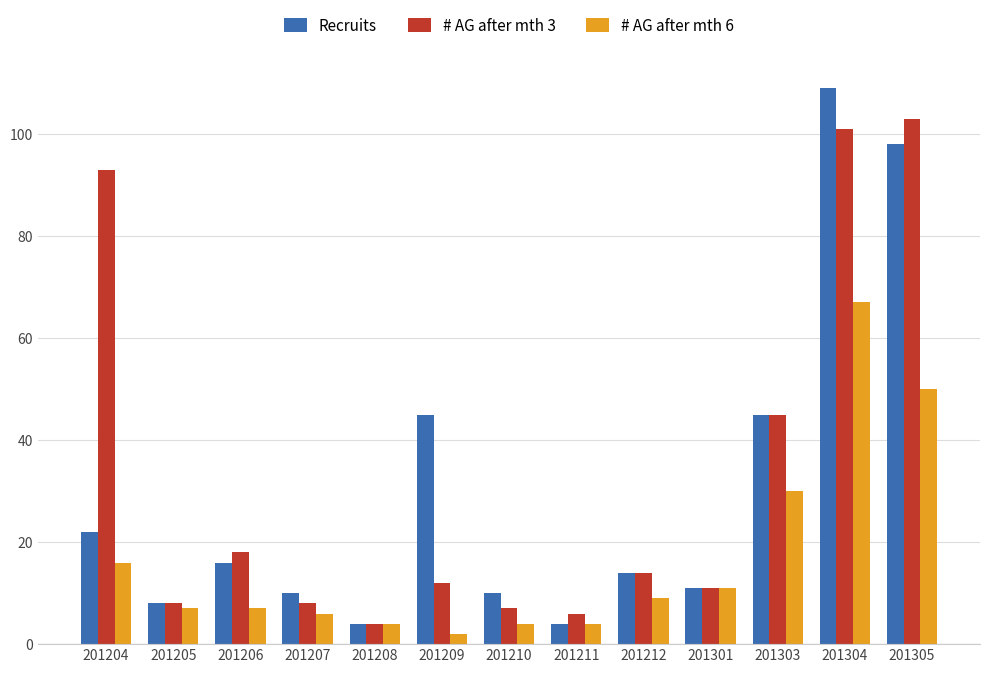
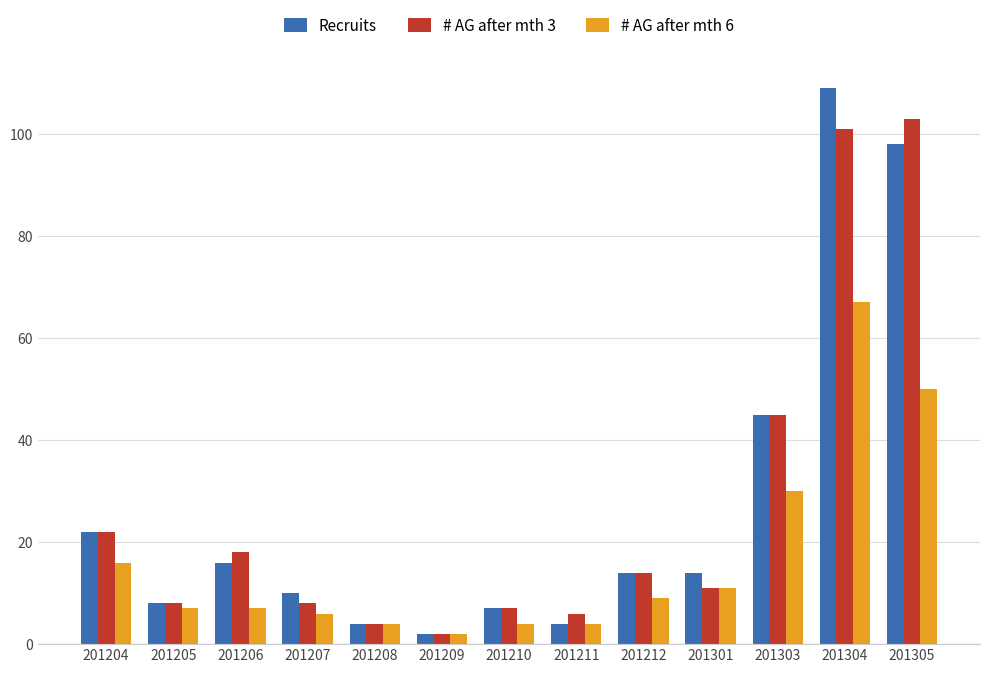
  {
    "Recruits": {
      "201204": 22,
      "201205": 8,
      "201206": 16,
      "201207": 10,
      "201208": 4,
-     "201209": 45,
-     "201210": 10,
+     "201209": 2,
+     "201210": 7,
      "201211": 4,
      "201212": 14,
-     "201301": 11,
+     "201301": 14,
      "201303": 45,
      "201304": 109,
      "201305": 98
    },
    "# AG after mth 3": {
-     "201204": 93,
+     "201204": 22,
      "201205": 8,
      "201206": 18,
      "201207": 8,
      "201208": 4,
-     "201209": 12,
+     "201209": 2,
      "201210": 7,
      "201211": 6,
      "201212": 14,
      "201301": 11,
      "201303": 45,
      "201304": 101,
      "201305": 103
    },
    "# AG after mth 6": {
      "201204": 16,
      "201205": 7,
      "201206": 7,
      "201207": 6,
      "201208": 4,
      "201209": 2,
      "201210": 4,
      "201211": 4,
      "201212": 9,
      "201301": 11,
      "201303": 30,
      "201304": 67,
      "201305": 50
    }
  }
